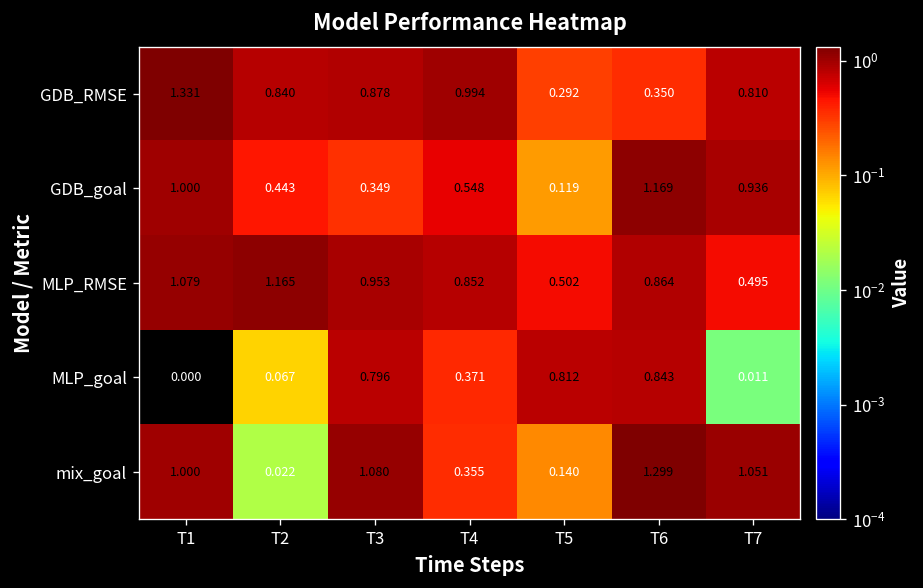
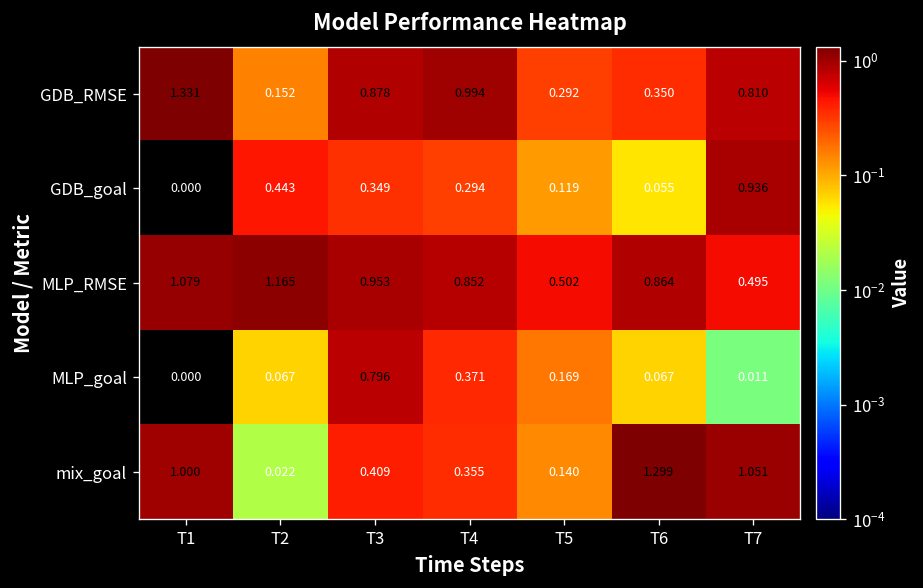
  {
    "GDB_RMSE": {
      "T1": 1.331,
-     "T2": 0.840,
+     "T2": 0.152,
      "T3": 0.878,
      "T4": 0.994,
      "T5": 0.292,
      "T6": 0.350,
      "T7": 0.810
    },
    "GDB_goal": {
-     "T1": 1.000,
+     "T1": 0.000,
      "T2": 0.443,
      "T3": 0.349,
-     "T4": 0.548,
+     "T4": 0.294,
      "T5": 0.119,
-     "T6": 1.169,
+     "T6": 0.055,
      "T7": 0.936
    },
    "MLP_RMSE": {
      "T1": 1.079,
      "T2": 1.165,
      "T3": 0.953,
      "T4": 0.852,
      "T5": 0.502,
      "T6": 0.864,
      "T7": 0.495
    },
    "MLP_goal": {
      "T1": 0.000,
      "T2": 0.067,
      "T3": 0.796,
      "T4": 0.371,
-     "T5": 0.812,
-     "T6": 0.843,
+     "T5": 0.169,
+     "T6": 0.067,
      "T7": 0.011
    },
    "mix_goal": {
      "T1": 1.000,
      "T2": 0.022,
-     "T3": 1.080,
+     "T3": 0.409,
      "T4": 0.355,
      "T5": 0.140,
      "T6": 1.299,
      "T7": 1.051
    }
  }
